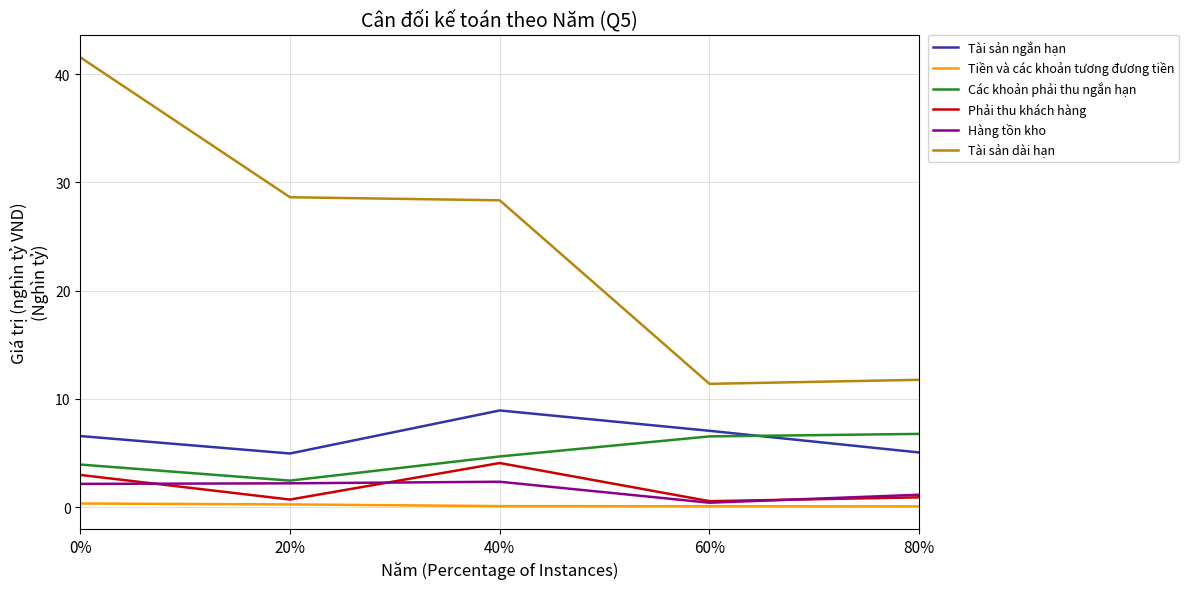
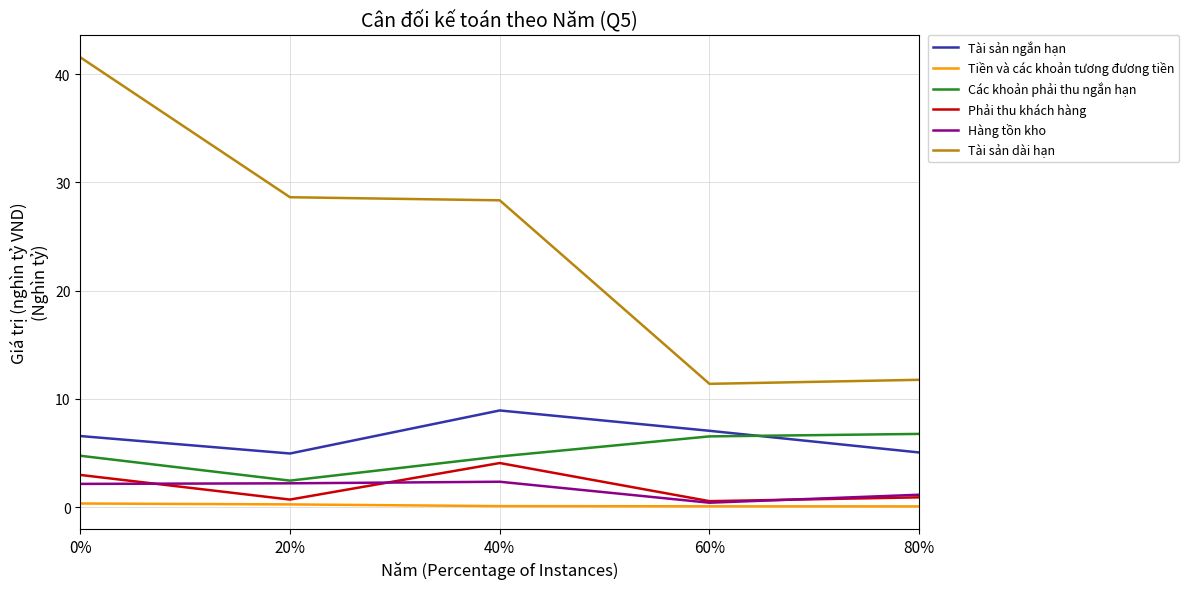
  {
    "Tài sản ngắn hạn": {
      "0%": 6.6,
      "20%": 5.0,
      "40%": 8.9,
      "60%": 7.1,
      "80%": 5.1
    },
    "Tiền và các khoản tương đương tiền": {
      "0%": 0.3,
      "20%": 0.3,
      "40%": 0.1,
      "60%": 0.1,
      "80%": 0.1
    },
    "Các khoản phải thu ngắn hạn": {
-     "0%": 3.9,
+     "0%": 4.7,
      "20%": 2.5,
      "40%": 4.7,
      "60%": 6.5,
      "80%": 6.8
    },
    "Phải thu khách hàng": {
      "0%": 3.0,
      "20%": 0.7,
      "40%": 4.1,
      "80%": 0.9
    },
    "Hàng tồn kho": {
      "0%": 2.1,
      "20%": 2.2,
      "40%": 2.3,
      "80%": 1.1
    },
    "Tài sản dài hạn": {
      "0%": 41.5,
      "20%": 28.6,
      "40%": 28.3,
      "60%": 11.4,
      "80%": 11.8
    }
  }
